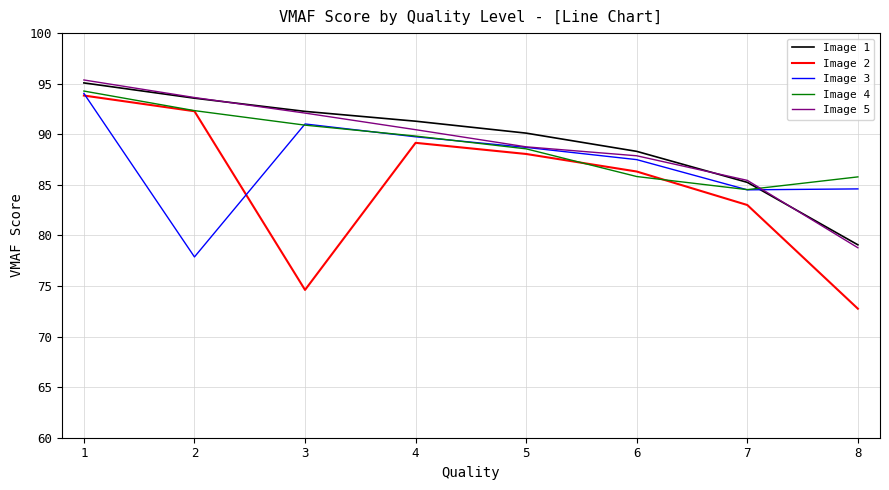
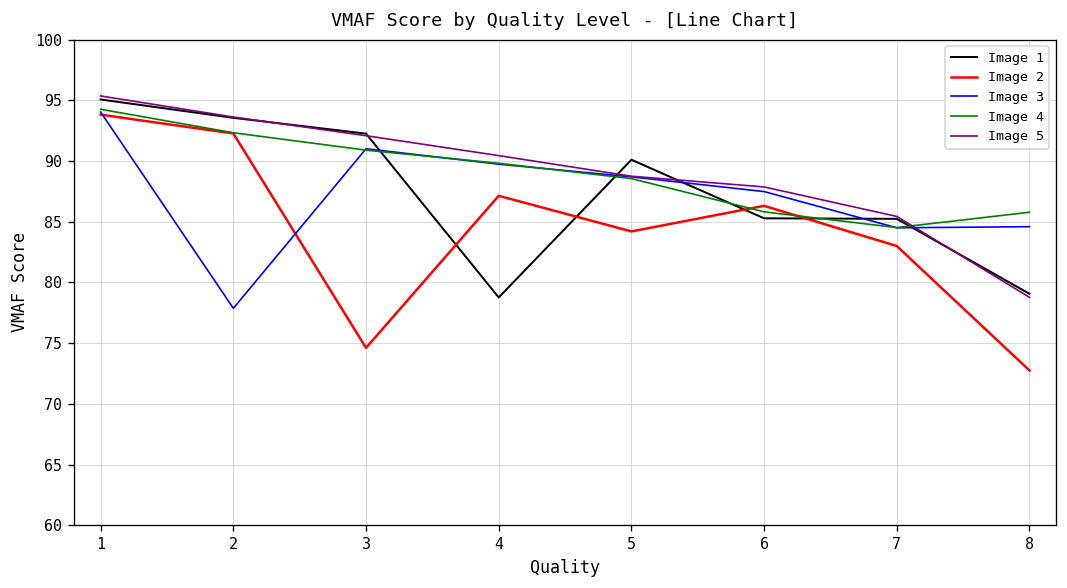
  {
    "Image 1": {
      "1": 95.1,
-     "4": 91.3,
+     "4": 78.8,
      "5": 90.1,
-     "6": 88.3,
+     "6": 85.3,
      "8": 79.1
    },
    "Image 2": {
      "3": 74.6,
-     "4": 89.2,
-     "5": 88.1,
+     "4": 87.1,
+     "5": 84.2,
      "6": 86.3,
      "7": 83.0,
      "8": 72.8
    },
    "Image 3": {
      "2": 77.9,
      "6": 87.5,
      "8": 84.6
    },
    "Image 4": {
      "6": 85.8,
      "8": 85.8
    },
    "Image 5": {
      "1": 95.4,
      "4": 90.5,
      "6": 87.9,
      "8": 78.8
    }
  }
